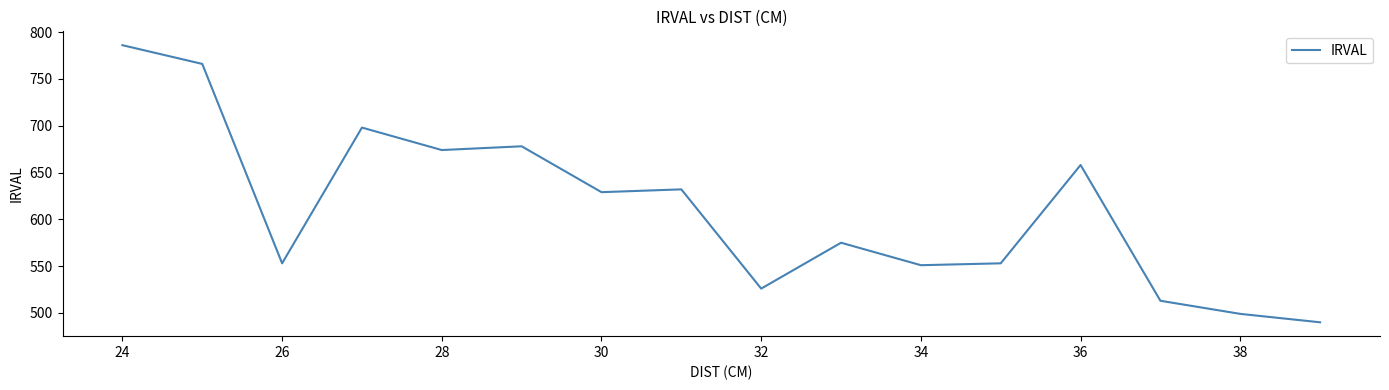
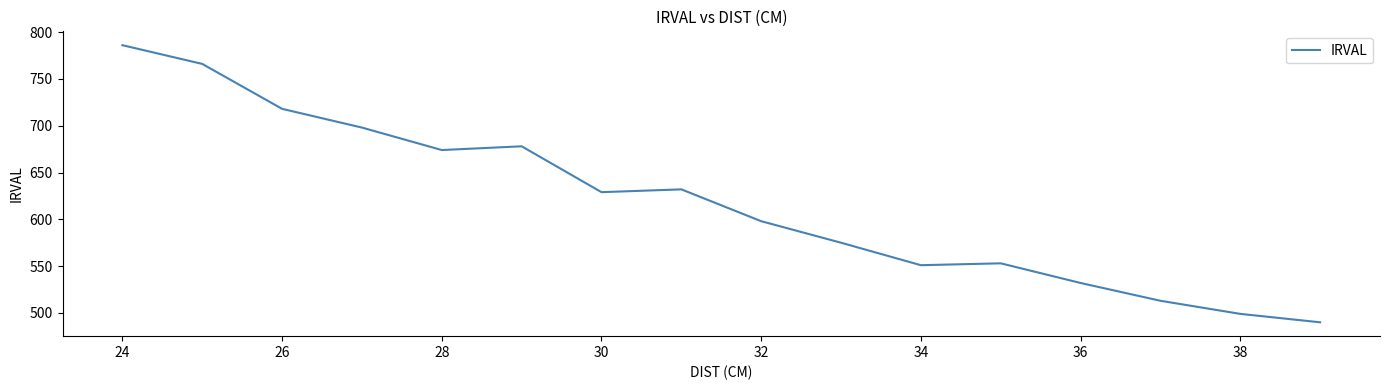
  {
    "24": 790,
-   "26": 550,
+   "26": 720,
    "28": 670,
    "30": 630,
-   "32": 530,
+   "32": 600,
    "34": 550,
-   "36": 660,
+   "36": 530,
    "38": 500
  }
